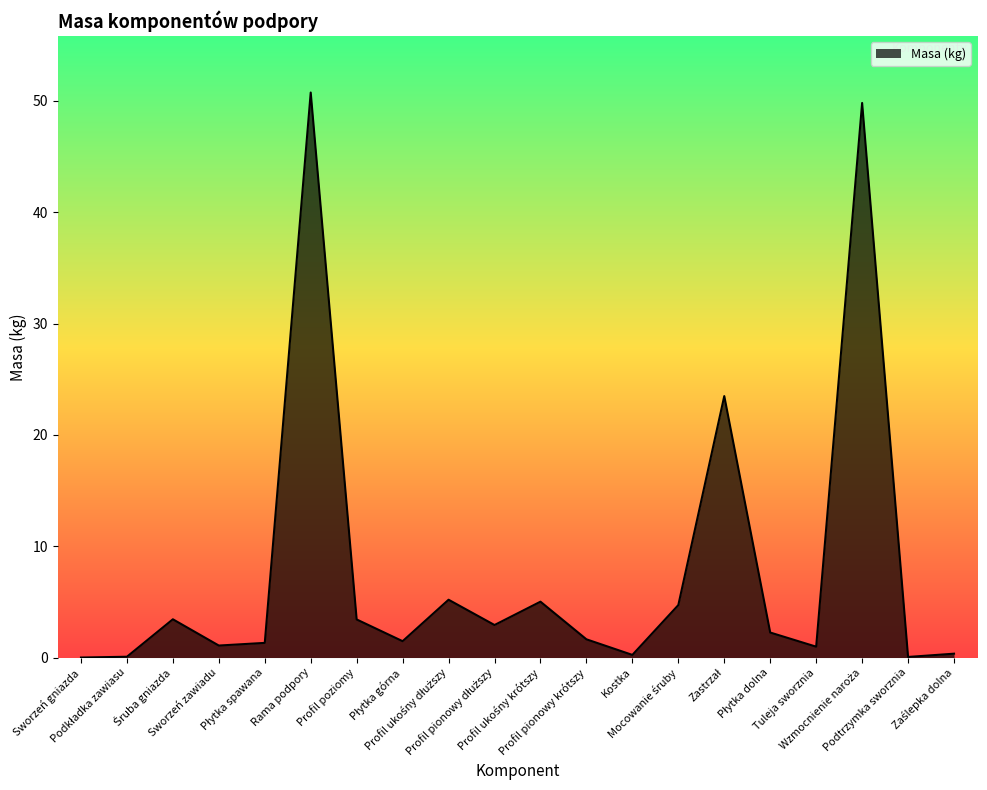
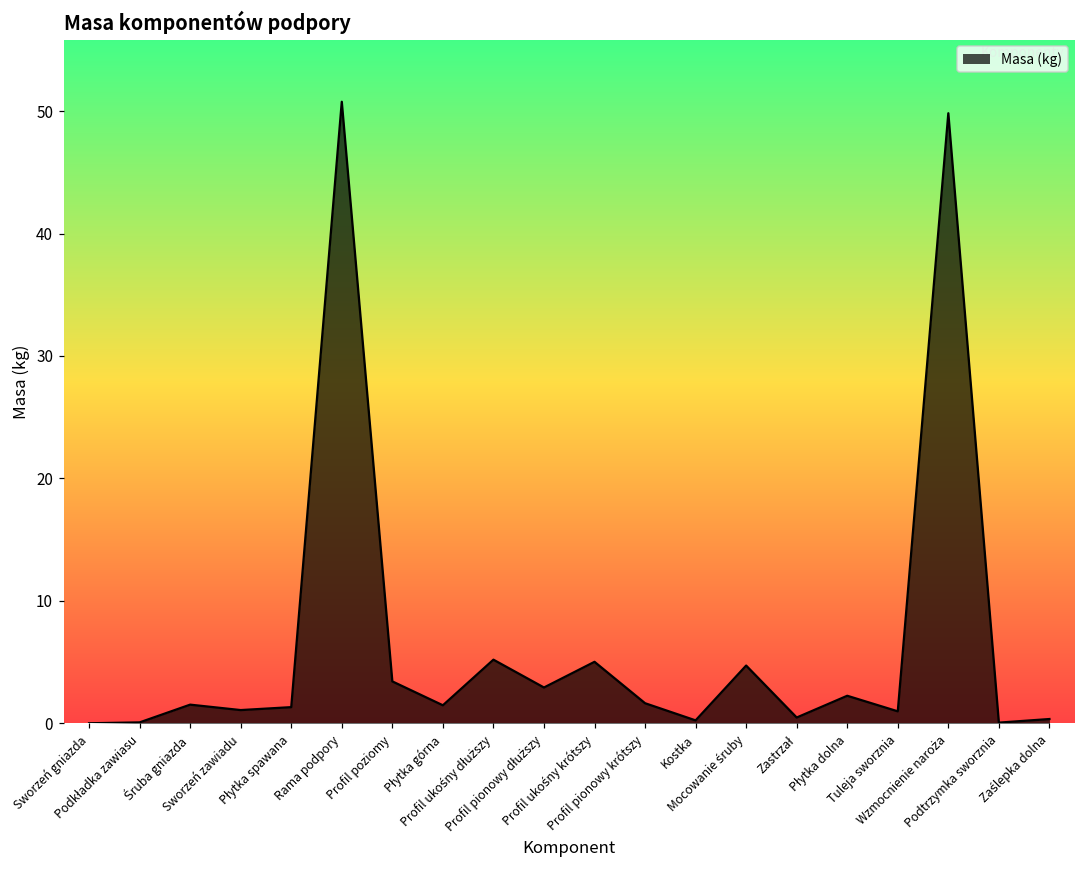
  {
    "Sworzeń gniazda": 0.0,
    "Podkładka zawiasu": 0.1,
-   "Śruba gniazda": 3.4,
+   "Śruba gniazda": 1.5,
    "Sworzeń zawiadu": 1.1,
    "Płytka spawana": 1.3,
    "Rama podpory": 50.8,
    "Profil poziomy": 3.4,
    "Płytka górna": 1.5,
    "Profil ukośny dłuższy": 5.2,
    "Profil pionowy dłuższy": 2.9,
    "Profil ukośny krótszy": 5.0,
    "Profil pionowy krótszy": 1.6,
    "Kostka": 0.2,
    "Mocowanie śruby": 4.7,
-   "Zastrzał": 23.5,
+   "Zastrzał": 0.5,
    "Płytka dolna": 2.2,
    "Tuleja sworznia": 1.0,
    "Wzmocnienie naroża": 49.8,
    "Podtrzymka sworznia": 0.1,
    "Zaślepka dolna": 0.3
  }
